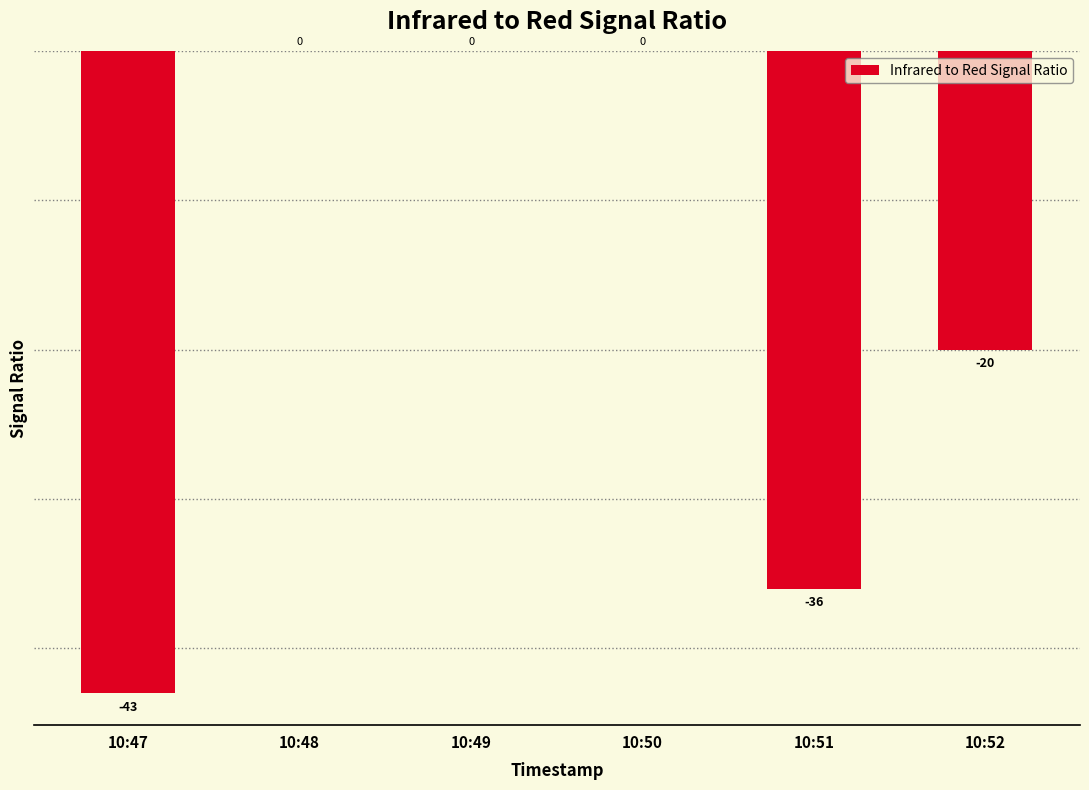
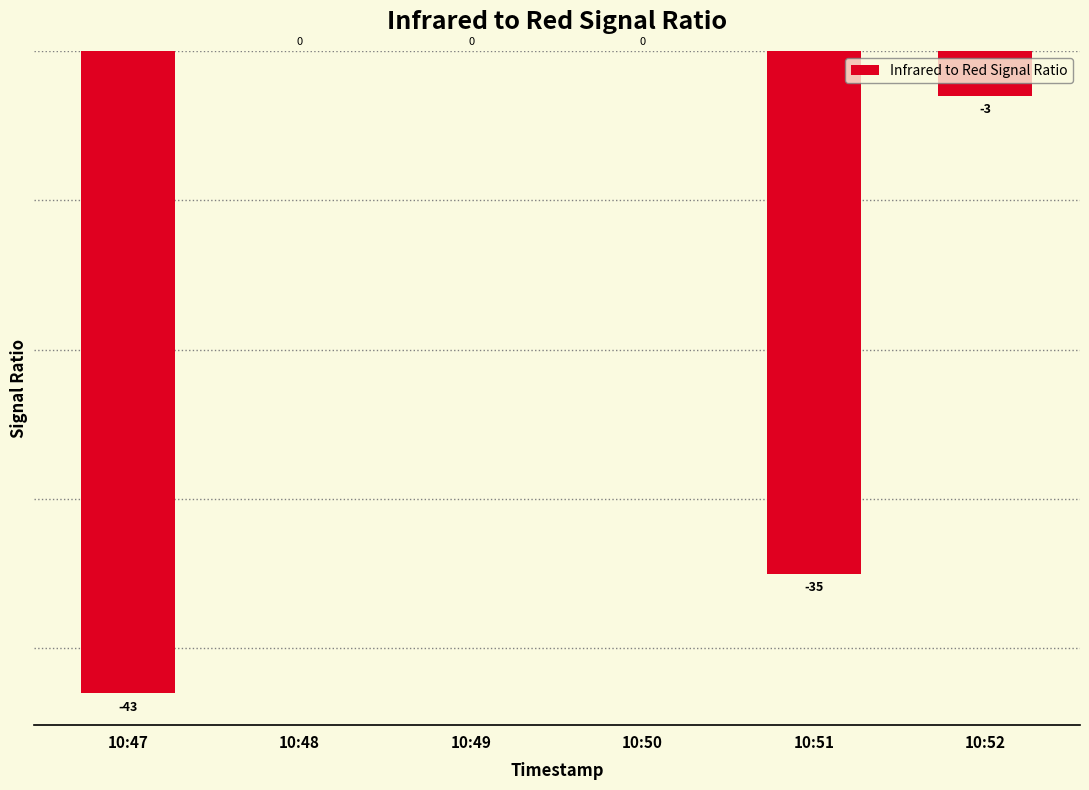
  {
    "10:47": -43,
    "10:48": 0,
    "10:49": 0,
    "10:50": 0,
-   "10:51": -36,
-   "10:52": -20
+   "10:51": -35,
+   "10:52": -3
  }
